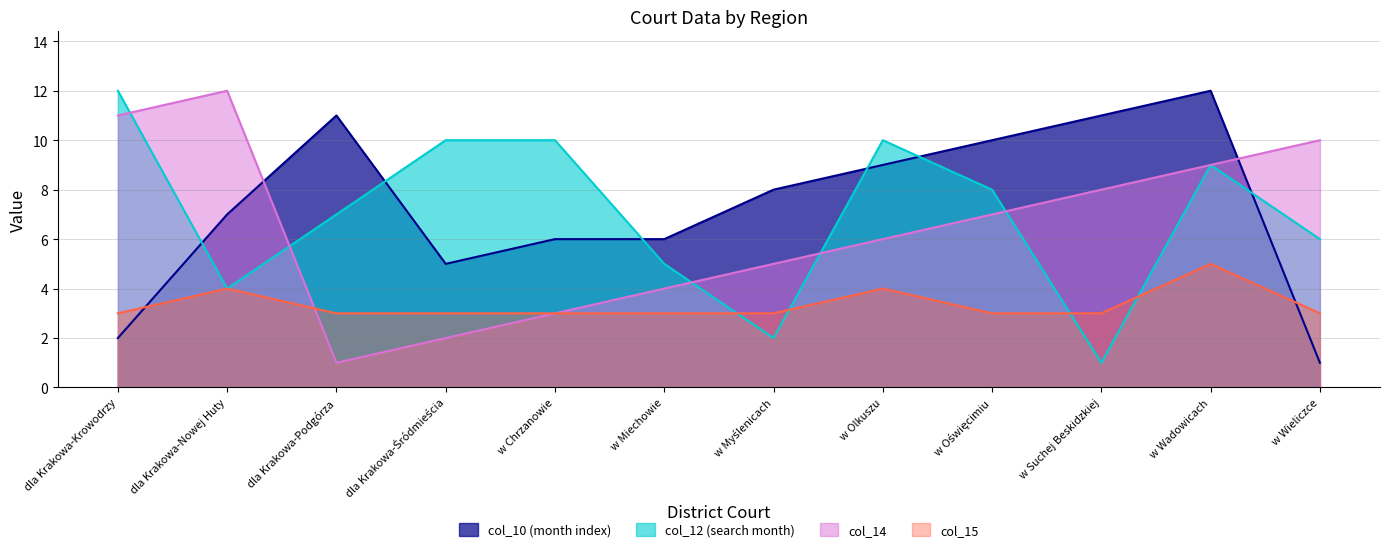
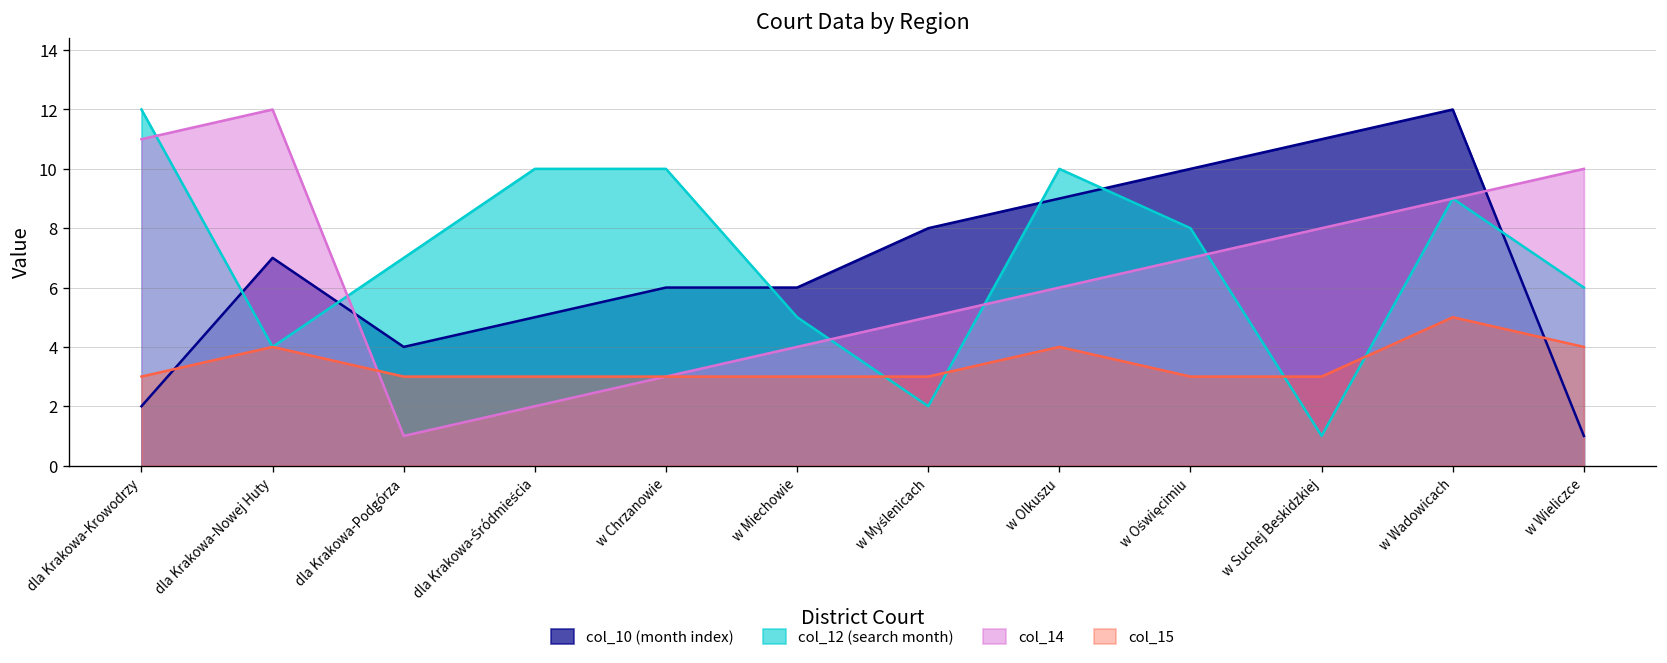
  {
    "col_10 (month index)": {
      "dla Krakowa-Krowodrzy": 2,
      "dla Krakowa-Nowej Huty": 7,
-     "dla Krakowa-Podgórza": 11,
+     "dla Krakowa-Podgórza": 4,
      "dla Krakowa-Śródmieścia": 5,
      "w Chrzanowie": 6,
      "w Miechowie": 6,
      "w Myślenicach": 8,
      "w Olkuszu": 9,
      "w Oświęcimiu": 10,
      "w Suchej Beskidzkiej": 11,
      "w Wadowicach": 12,
      "w Wieliczce": 1
    },
    "col_12 (search month)": {
      "dla Krakowa-Krowodrzy": 12,
      "dla Krakowa-Podgórza": 7,
      "dla Krakowa-Śródmieścia": 10,
      "w Chrzanowie": 10,
      "w Miechowie": 5,
      "w Myślenicach": 2,
      "w Olkuszu": 10,
      "w Oświęcimiu": 8,
      "w Suchej Beskidzkiej": 1,
      "w Wieliczce": 6
    },
    "col_14": {
      "dla Krakowa-Krowodrzy": 11,
      "dla Krakowa-Nowej Huty": 12,
      "dla Krakowa-Podgórza": 1,
      "dla Krakowa-Śródmieścia": 2,
      "w Miechowie": 4,
      "w Myślenicach": 5,
      "w Olkuszu": 6,
      "w Oświęcimiu": 7,
      "w Suchej Beskidzkiej": 8,
      "w Wieliczce": 10
    },
    "col_15": {
      "dla Krakowa-Krowodrzy": 3,
      "dla Krakowa-Podgórza": 3,
      "dla Krakowa-Śródmieścia": 3,
      "w Miechowie": 3,
      "w Myślenicach": 3,
      "w Olkuszu": 4,
      "w Oświęcimiu": 3,
      "w Suchej Beskidzkiej": 3,
      "w Wadowicach": 5,
-     "w Wieliczce": 3
+     "w Wieliczce": 4
    }
  }
